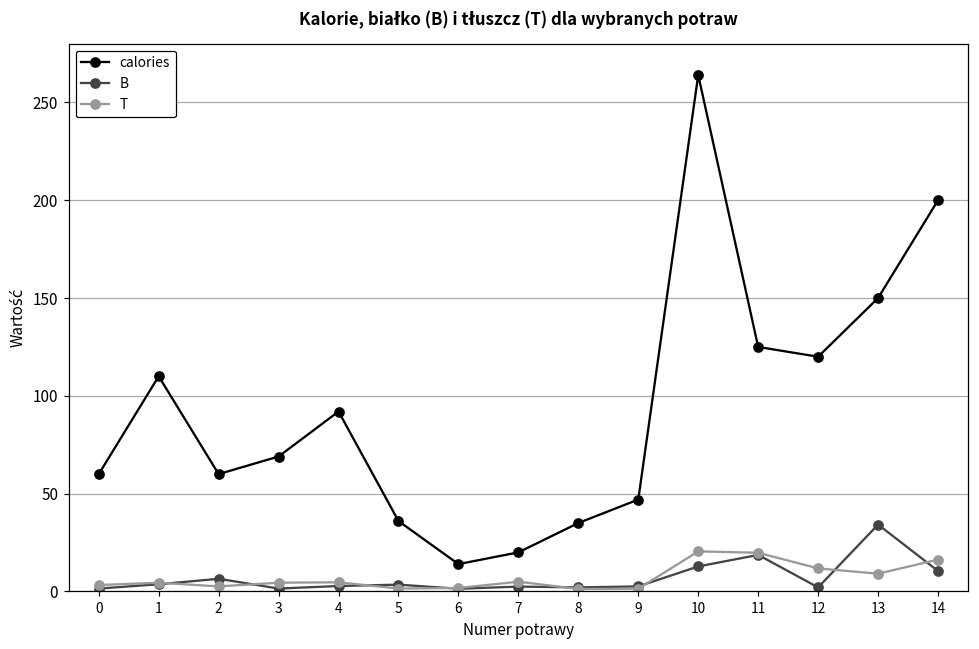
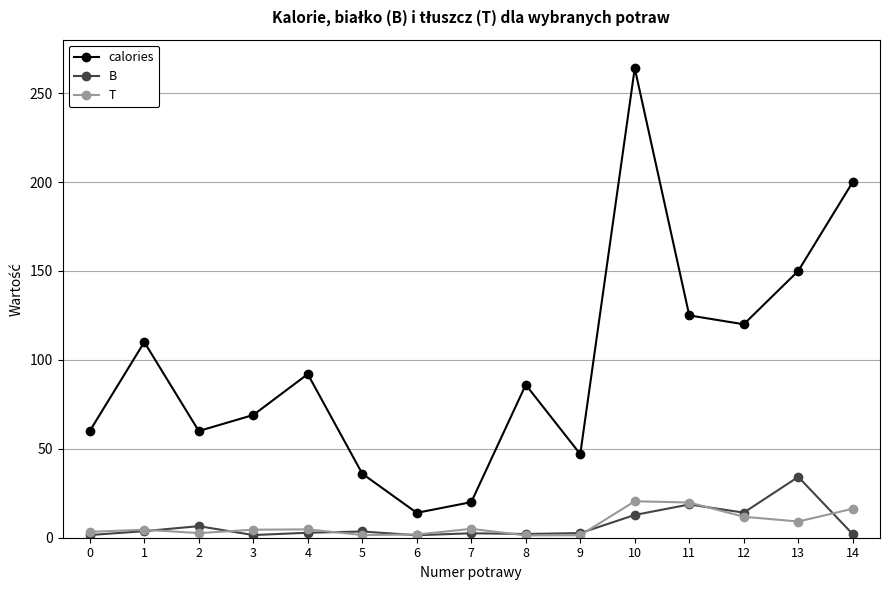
  {
    "calories": {
      "0": 60,
      "1": 110,
      "2": 60,
      "3": 69,
      "4": 92,
      "5": 36,
      "6": 14,
      "7": 20,
-     "8": 35,
+     "8": 86,
      "9": 47,
      "10": 264,
      "11": 125,
      "12": 120,
      "13": 150,
      "14": 200
    },
    "B": {
      "0": 2,
      "2": 7,
      "3": 2,
      "4": 3,
      "5": 4,
      "7": 3,
      "10": 13,
-     "12": 2,
+     "12": 14,
      "13": 34,
-     "14": 11
+     "14": 2
    },
    "T": {
      "0": 3,
      "2": 3,
      "3": 5,
      "4": 5,
      "5": 2,
      "7": 5,
      "10": 21,
      "12": 12,
      "13": 9,
      "14": 16
    }
  }
